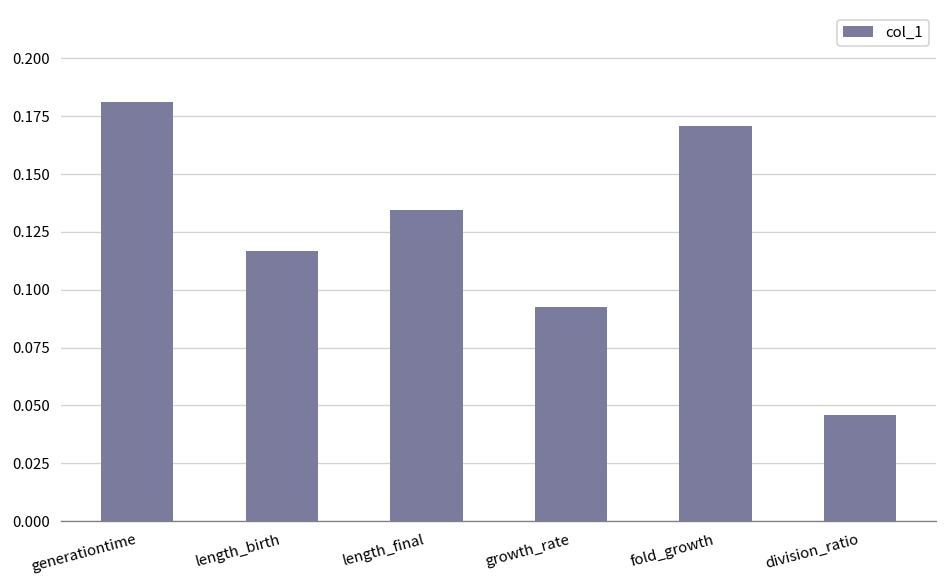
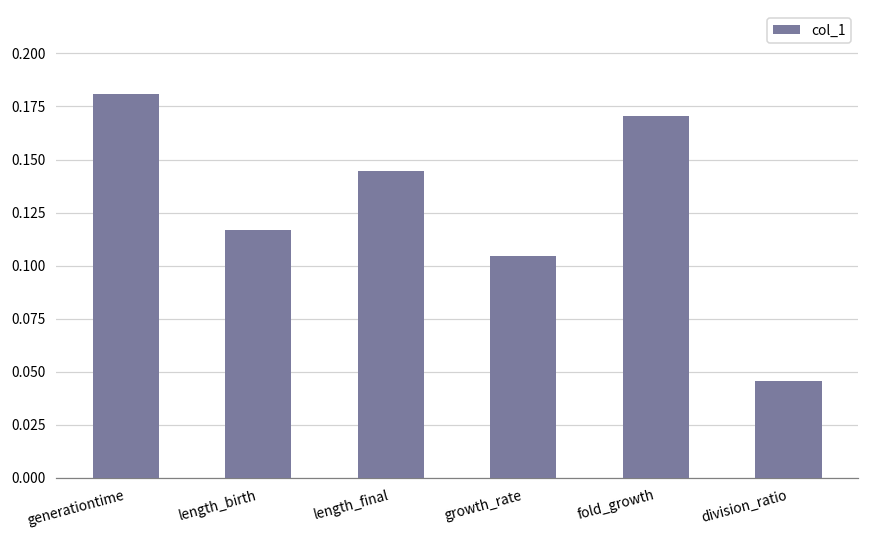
  {
    "generationtime": 0.181,
    "length_birth": 0.117,
-   "length_final": 0.134,
-   "growth_rate": 0.093,
+   "length_final": 0.145,
+   "growth_rate": 0.105,
    "fold_growth": 0.171,
    "division_ratio": 0.046
  }
